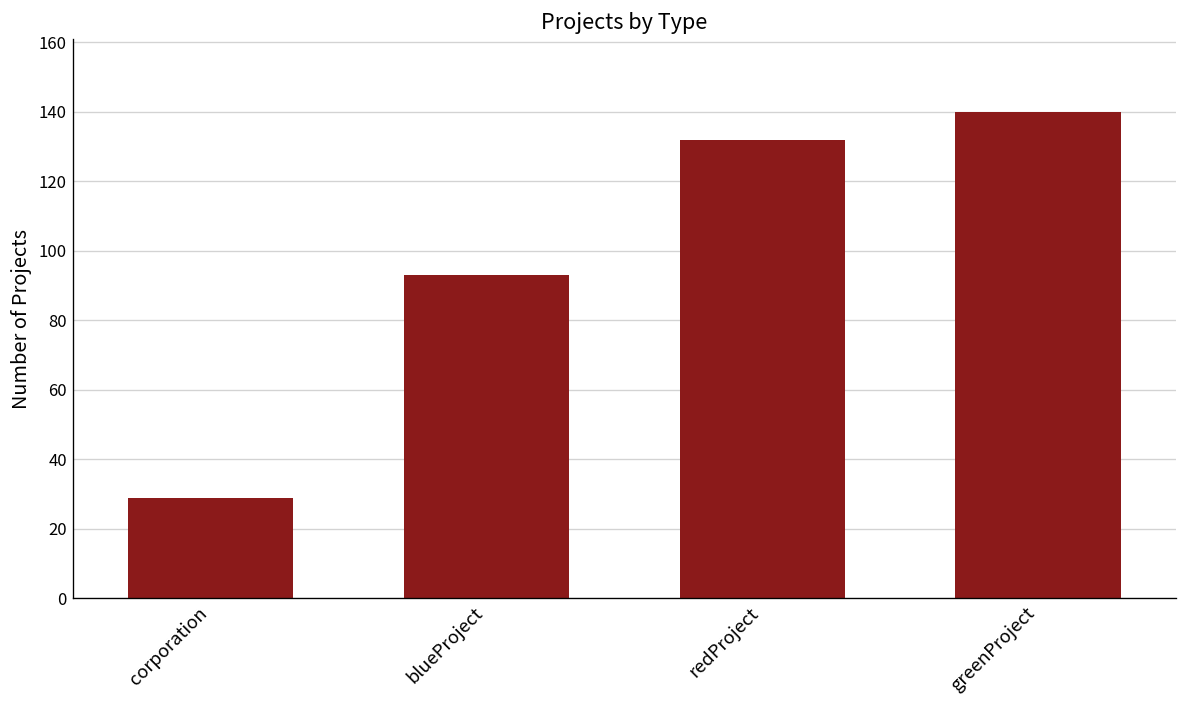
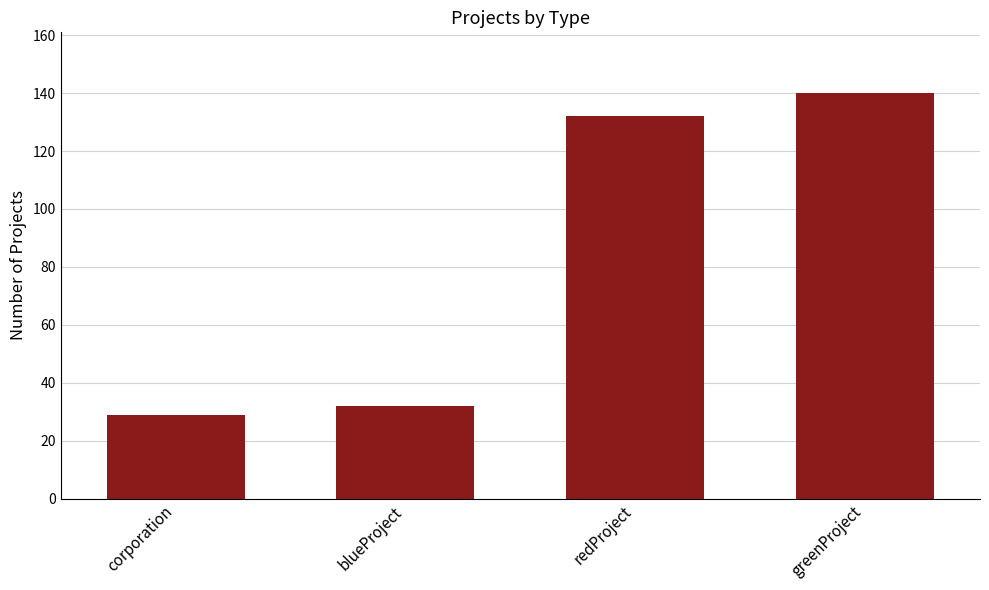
  {
    "corporation": 29,
-   "blueProject": 93,
+   "blueProject": 32,
    "redProject": 132,
    "greenProject": 140
  }
